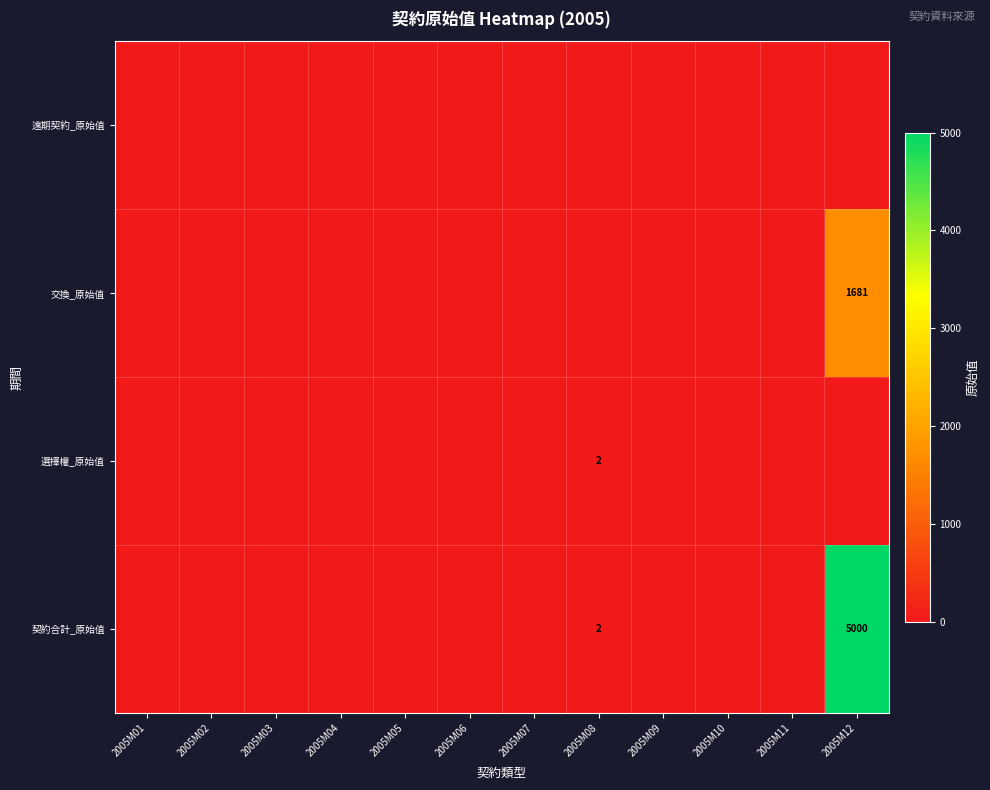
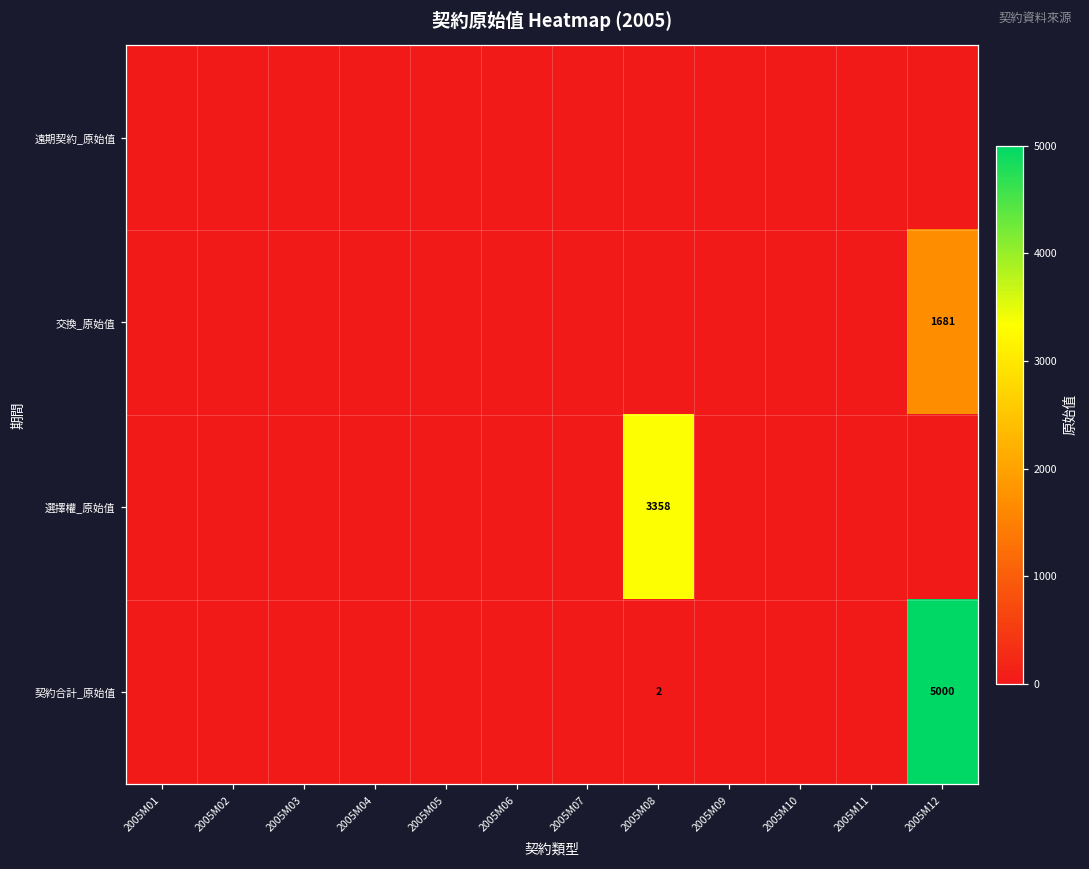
  {
    "交換_原始值": {
      "2005M12": 1681
    },
    "選擇權_原始值": {
-     "2005M08": 2
+     "2005M08": 3358
    },
    "契約合計_原始值": {
      "2005M08": 2,
      "2005M12": 5000
    }
  }
